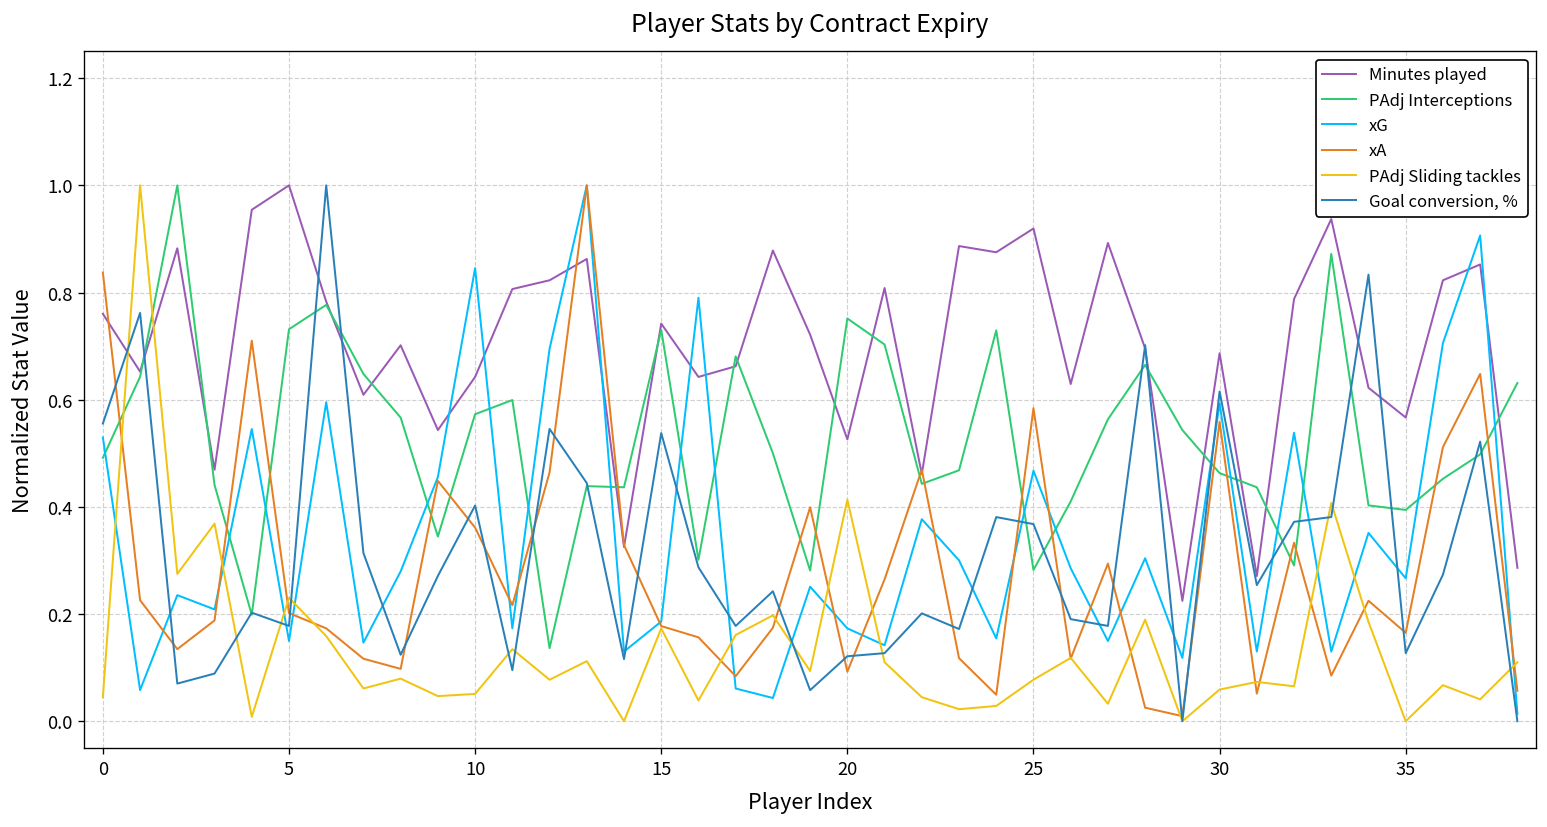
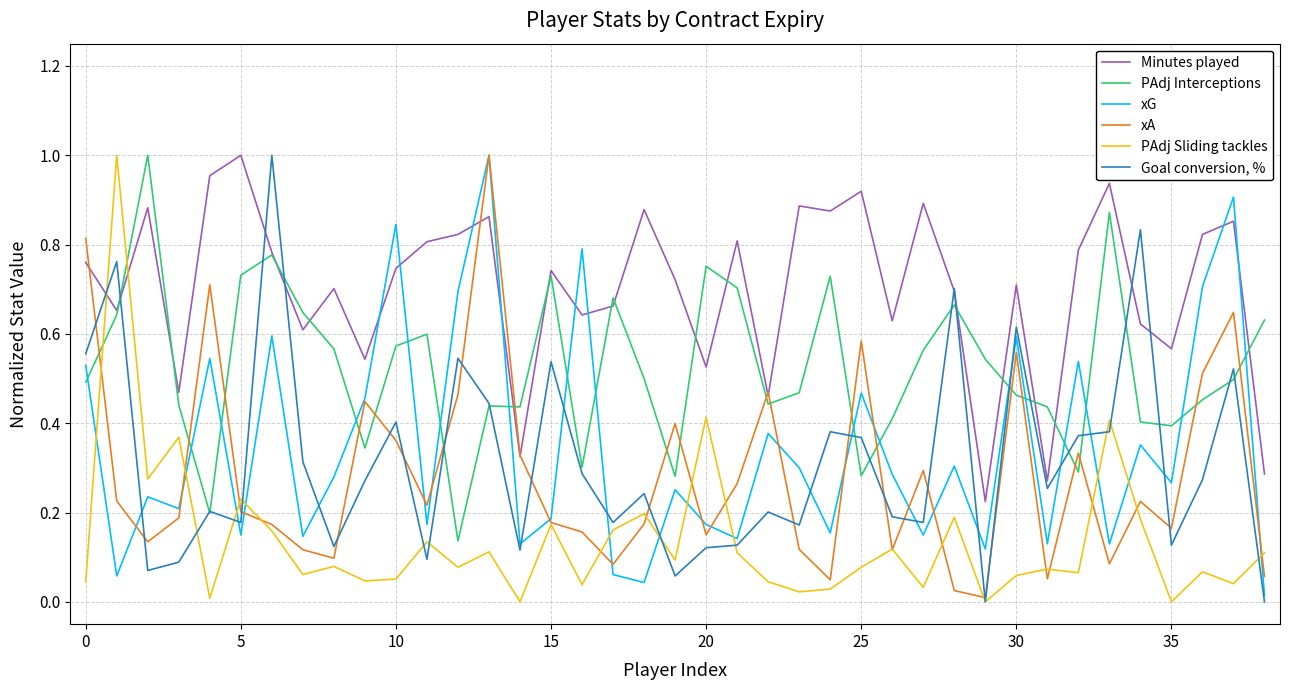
  {
    "Minutes played": {
      "0": 0.76,
      "5": 1.00,
-     "10": 0.64,
+     "10": 0.75,
      "15": 0.74,
      "20": 0.53,
      "25": 0.92,
-     "30": 0.69,
+     "30": 0.71,
      "35": 0.57
    },
    "PAdj Interceptions": {
      "0": 0.49,
      "5": 0.73,
      "10": 0.57,
      "15": 0.73,
      "20": 0.75,
      "25": 0.28,
      "30": 0.46,
      "35": 0.39
    },
    "xG": {
      "0": 0.53,
      "5": 0.15,
      "10": 0.85,
      "15": 0.19,
      "20": 0.17,
      "25": 0.47,
      "30": 0.59,
      "35": 0.27
    },
    "xA": {
-     "0": 0.84,
+     "0": 0.81,
      "5": 0.20,
      "10": 0.36,
-     "20": 0.09,
+     "20": 0.15,
      "25": 0.58,
      "30": 0.56,
      "35": 0.16
    },
    "PAdj Sliding tackles": {
      "0": 0.04,
      "5": 0.23,
      "10": 0.05,
      "20": 0.41,
      "25": 0.08,
      "30": 0.06,
      "35": 0.00
    },
    "Goal conversion, %": {
      "0": 0.56,
      "5": 0.18,
      "10": 0.40,
      "15": 0.54,
      "20": 0.12,
      "25": 0.37,
      "30": 0.62,
      "35": 0.13
    }
  }
